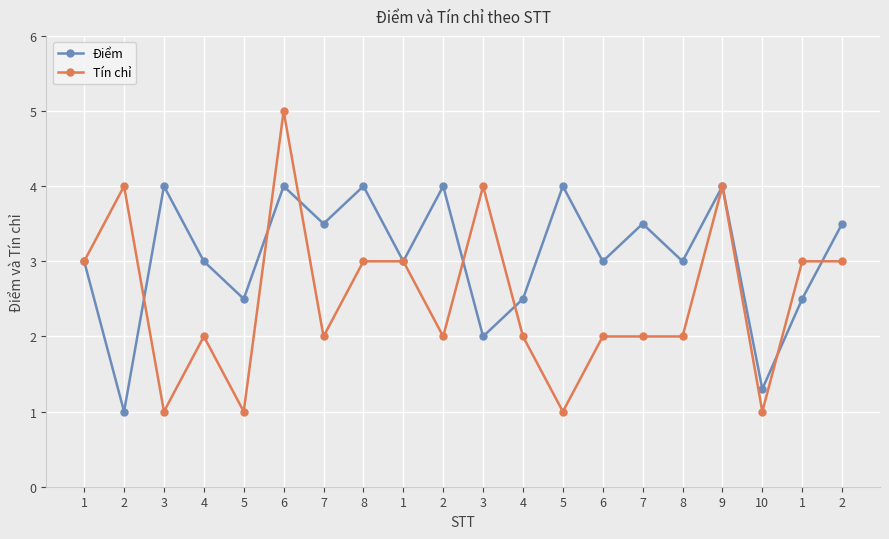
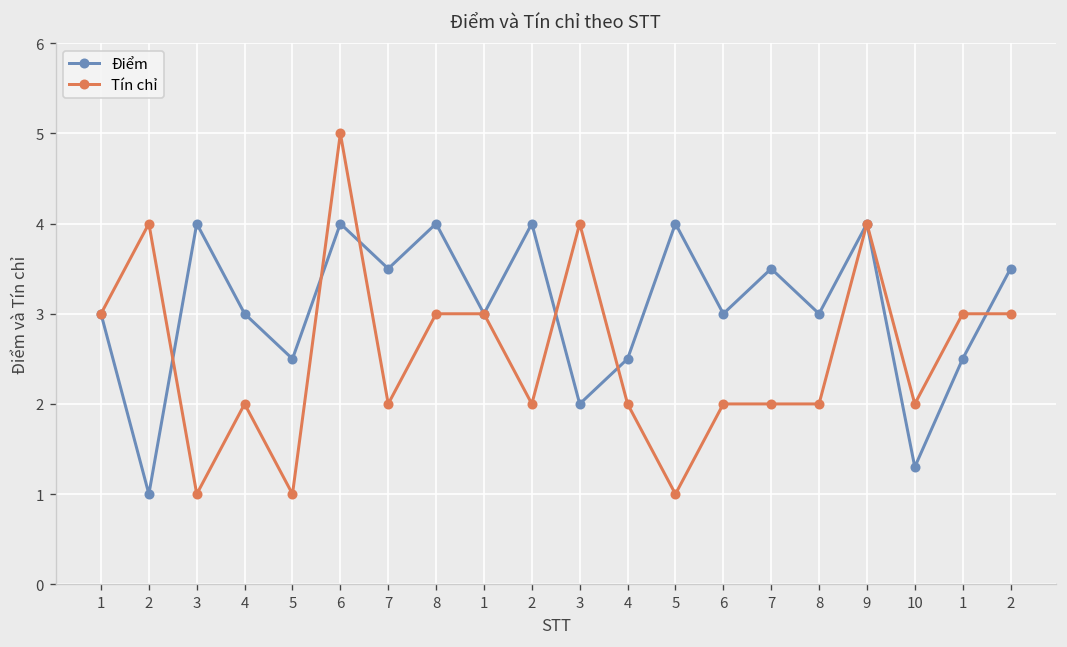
  {
    "Điểm": {
      "10": 1.3
    },
    "Tín chỉ": {
-     "10": 1
+     "10": 2
    }
  }
